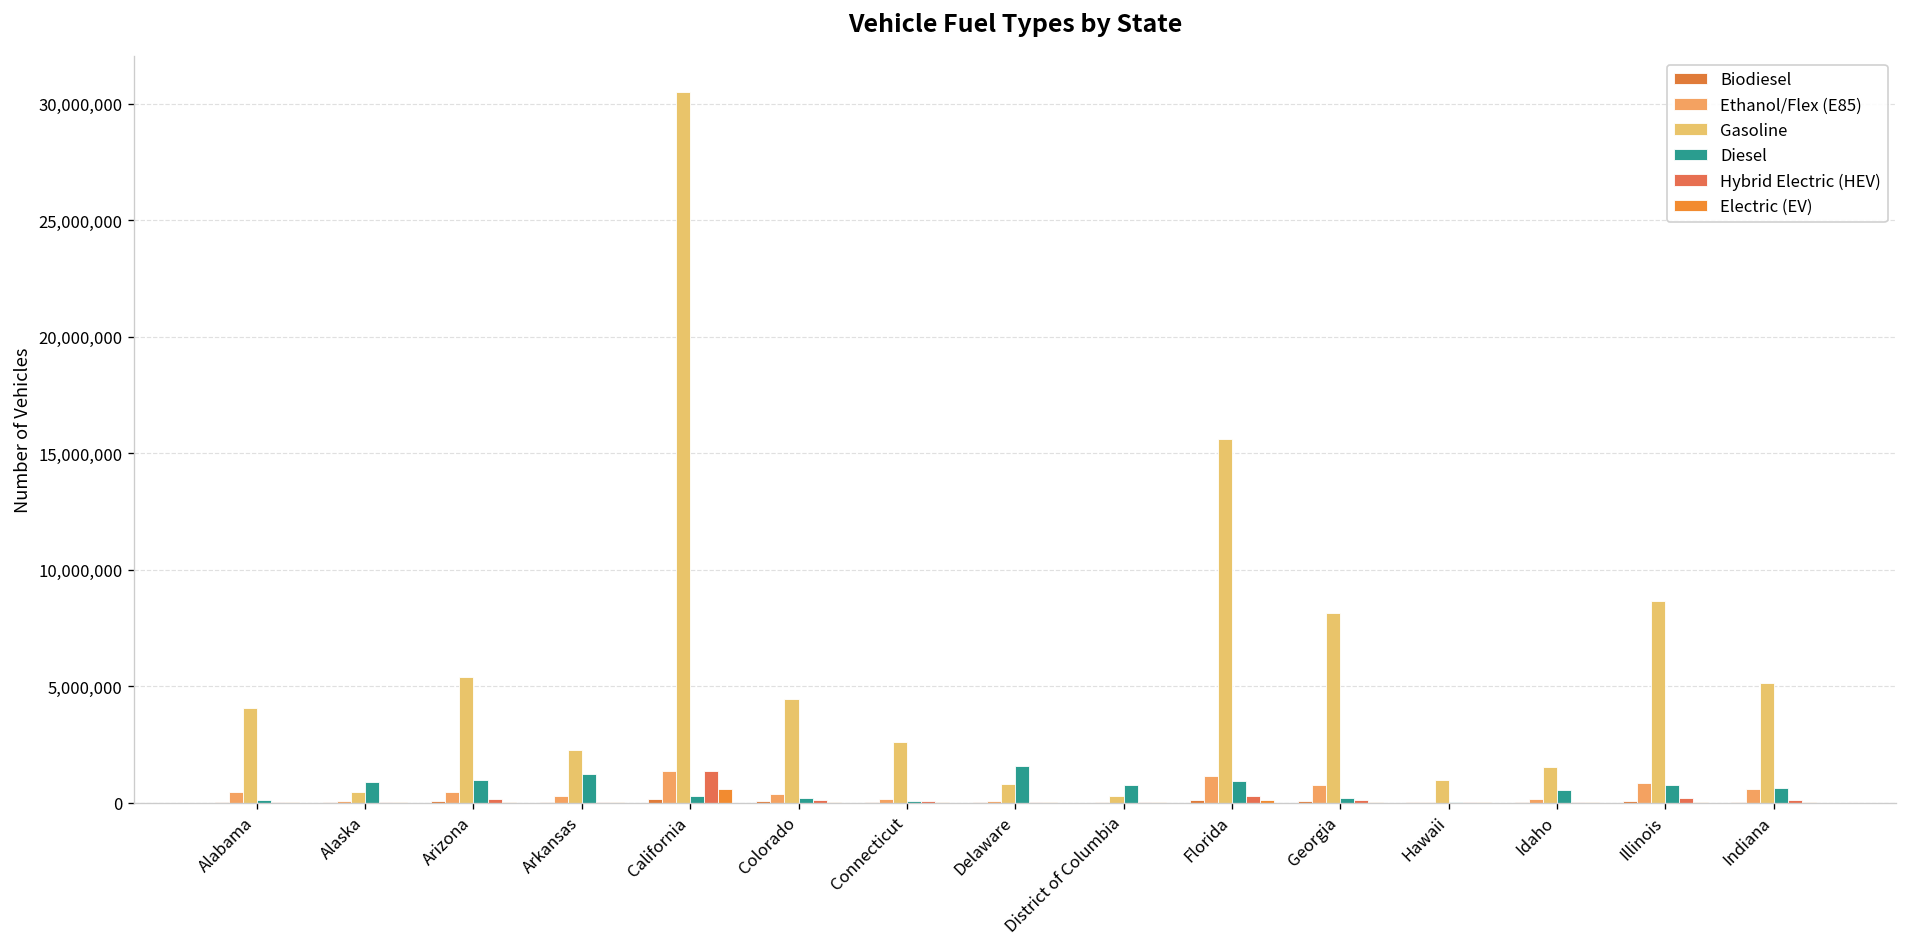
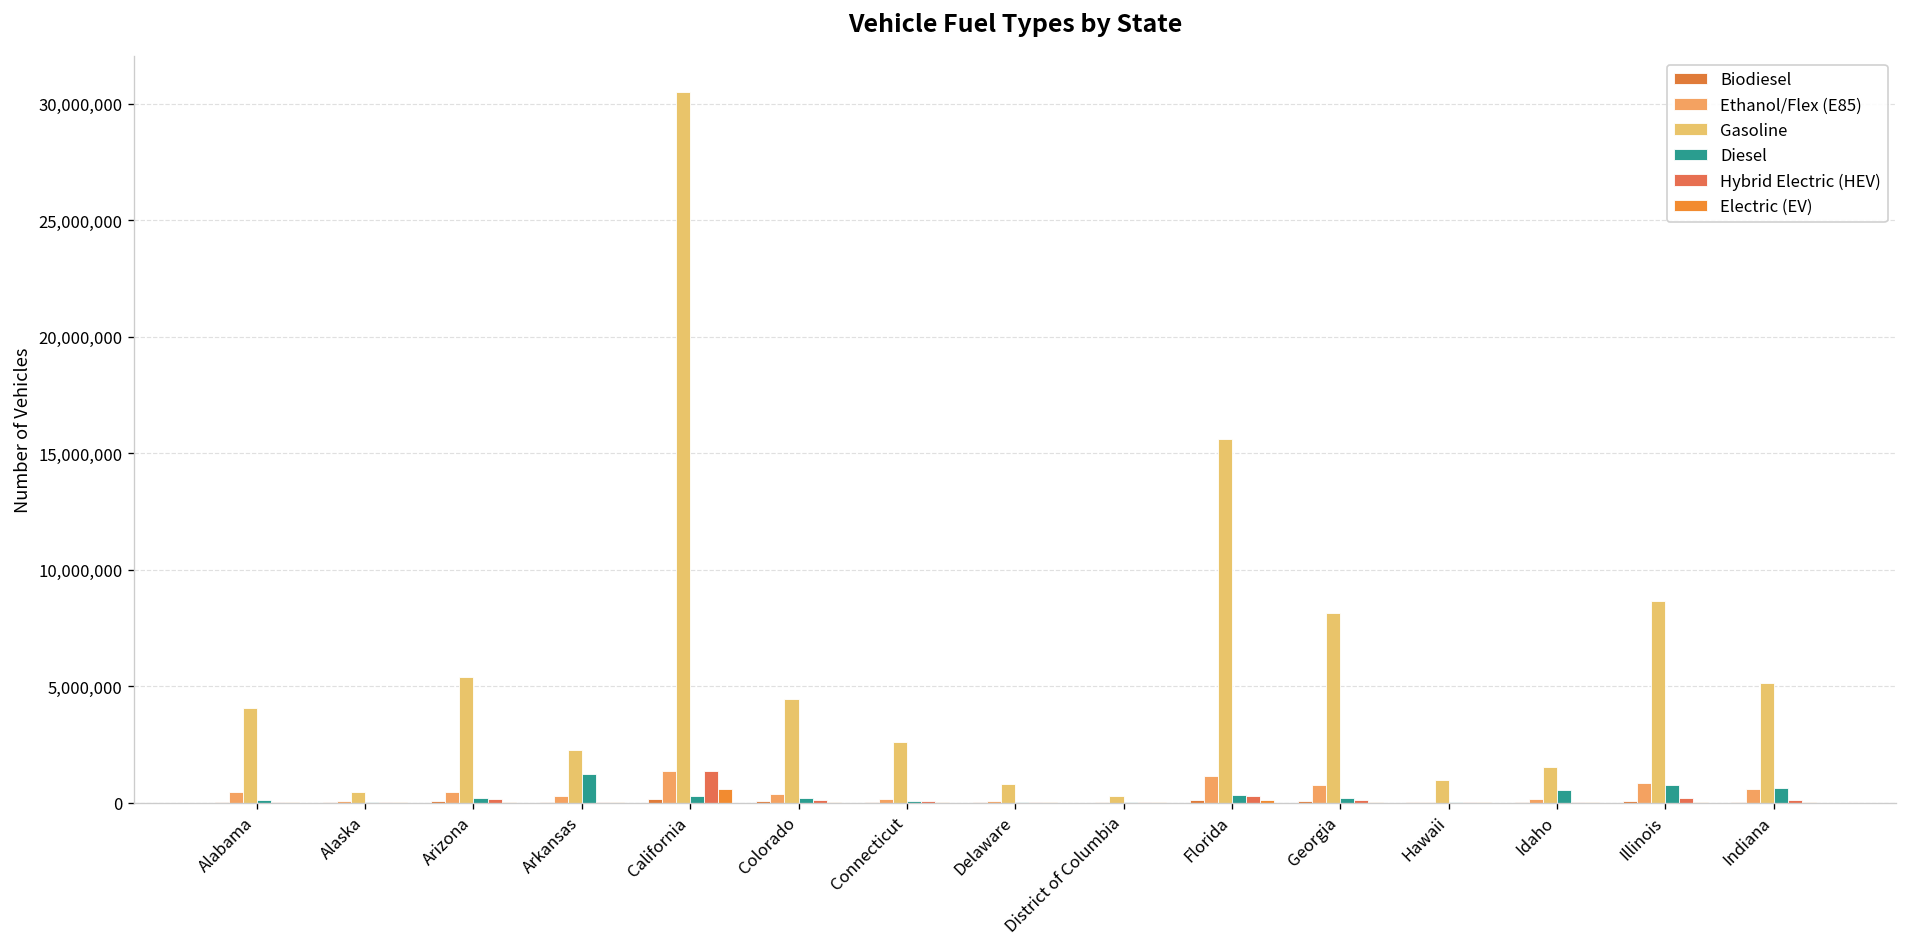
  {
    "Diesel": {
-     "Alaska": "900,000",
-     "Arizona": "1,000,000",
+     "Alaska": "0",
+     "Arizona": "200,000",
      "Arkansas": "1,200,000",
      "California": "300,000",
      "Colorado": "200,000",
-     "Delaware": "1,600,000",
-     "District of Columbia": "700,000",
-     "Florida": "900,000",
+     "Delaware": "0",
+     "District of Columbia": "0",
+     "Florida": "300,000",
      "Georgia": "200,000",
      "Idaho": "600,000",
      "Illinois": "700,000",
      "Indiana": "600,000"
    }
  }
